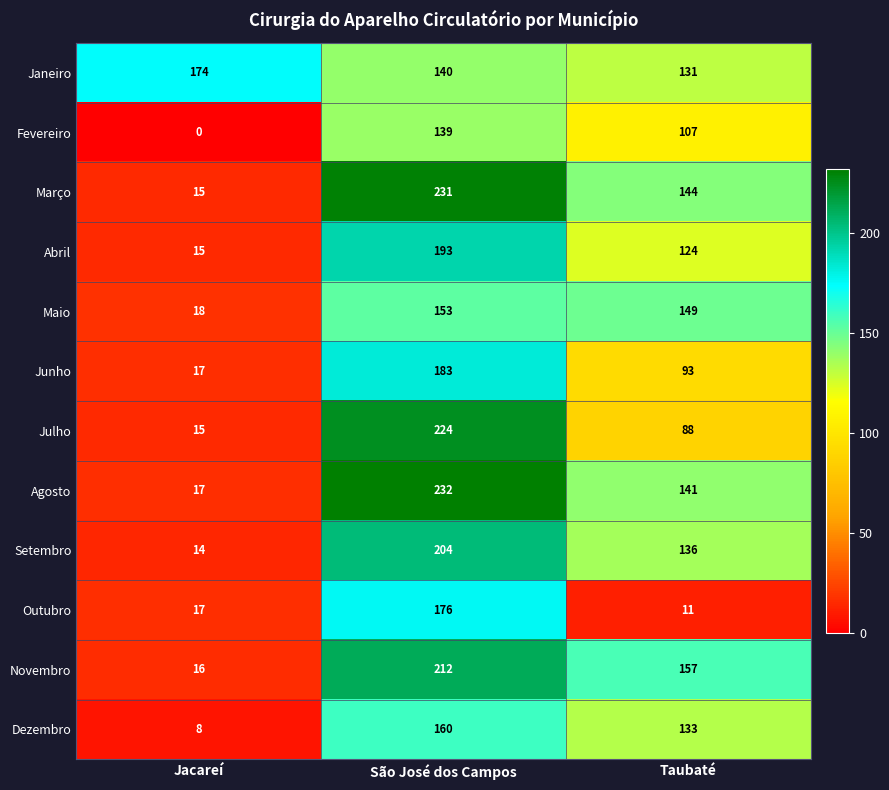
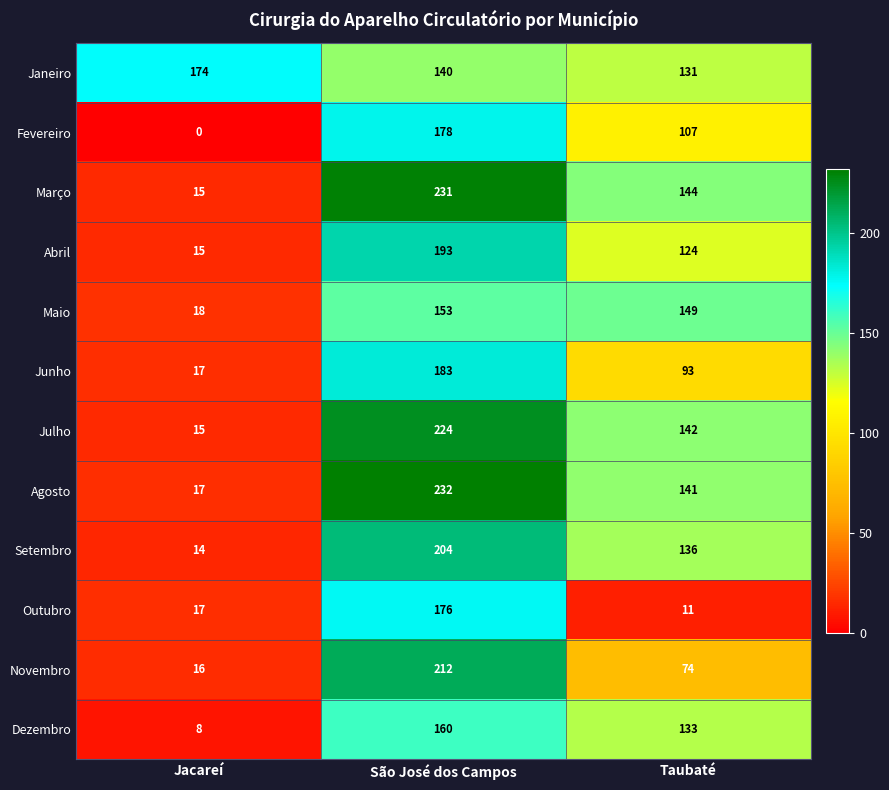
  {
    "Janeiro": {
      "Jacareí": 174,
      "São José dos Campos": 140,
      "Taubaté": 131
    },
    "Fevereiro": {
      "Jacareí": 0,
-     "São José dos Campos": 139,
+     "São José dos Campos": 178,
      "Taubaté": 107
    },
    "Março": {
      "Jacareí": 15,
      "São José dos Campos": 231,
      "Taubaté": 144
    },
    "Abril": {
      "Jacareí": 15,
      "São José dos Campos": 193,
      "Taubaté": 124
    },
    "Maio": {
      "Jacareí": 18,
      "São José dos Campos": 153,
      "Taubaté": 149
    },
    "Junho": {
      "Jacareí": 17,
      "São José dos Campos": 183,
      "Taubaté": 93
    },
    "Julho": {
      "Jacareí": 15,
      "São José dos Campos": 224,
-     "Taubaté": 88
+     "Taubaté": 142
    },
    "Agosto": {
      "Jacareí": 17,
      "São José dos Campos": 232,
      "Taubaté": 141
    },
    "Setembro": {
      "Jacareí": 14,
      "São José dos Campos": 204,
      "Taubaté": 136
    },
    "Outubro": {
      "Jacareí": 17,
      "São José dos Campos": 176,
      "Taubaté": 11
    },
    "Novembro": {
      "Jacareí": 16,
      "São José dos Campos": 212,
-     "Taubaté": 157
+     "Taubaté": 74
    },
    "Dezembro": {
      "Jacareí": 8,
      "São José dos Campos": 160,
      "Taubaté": 133
    }
  }
